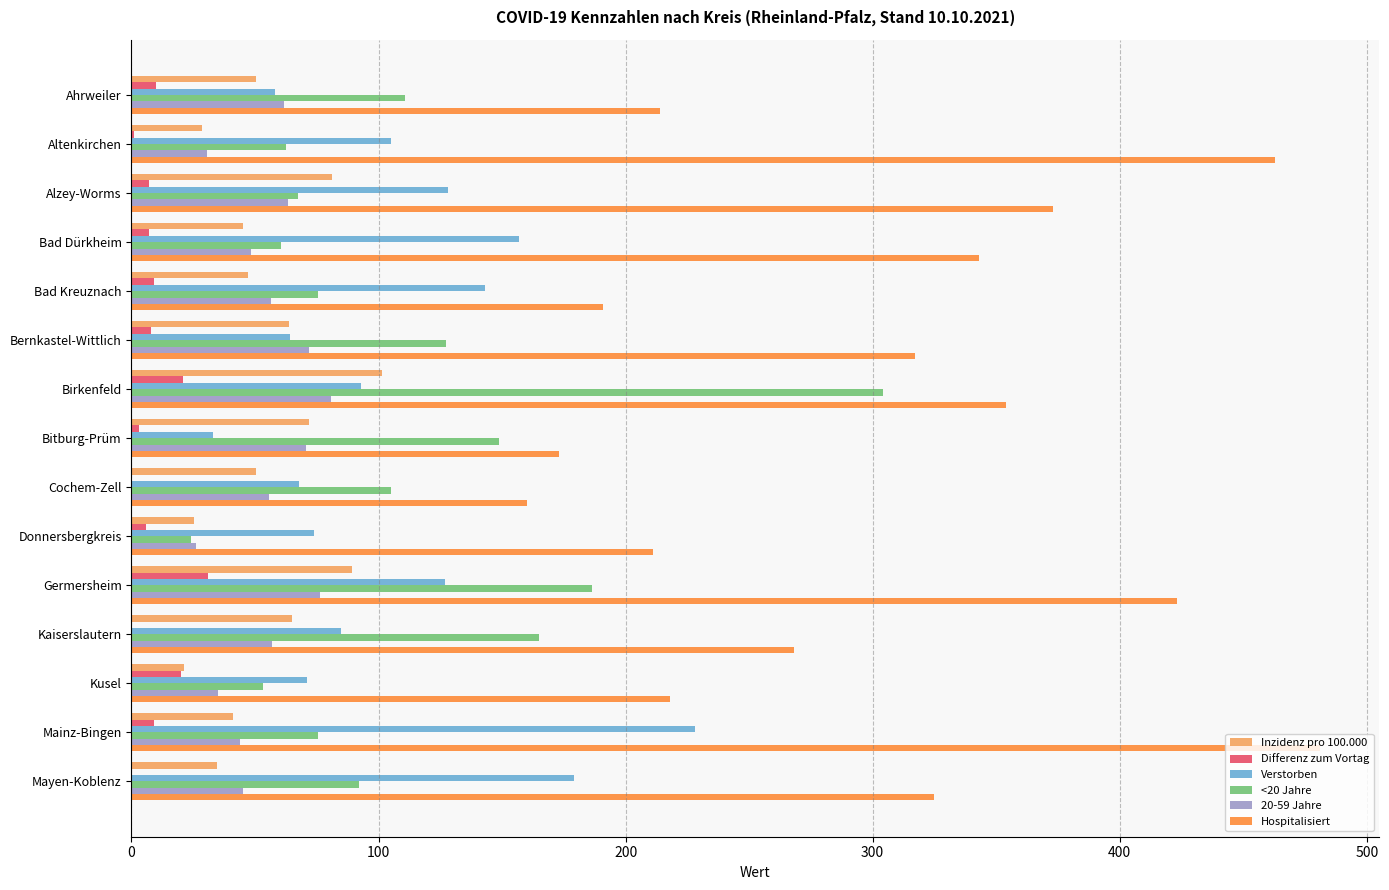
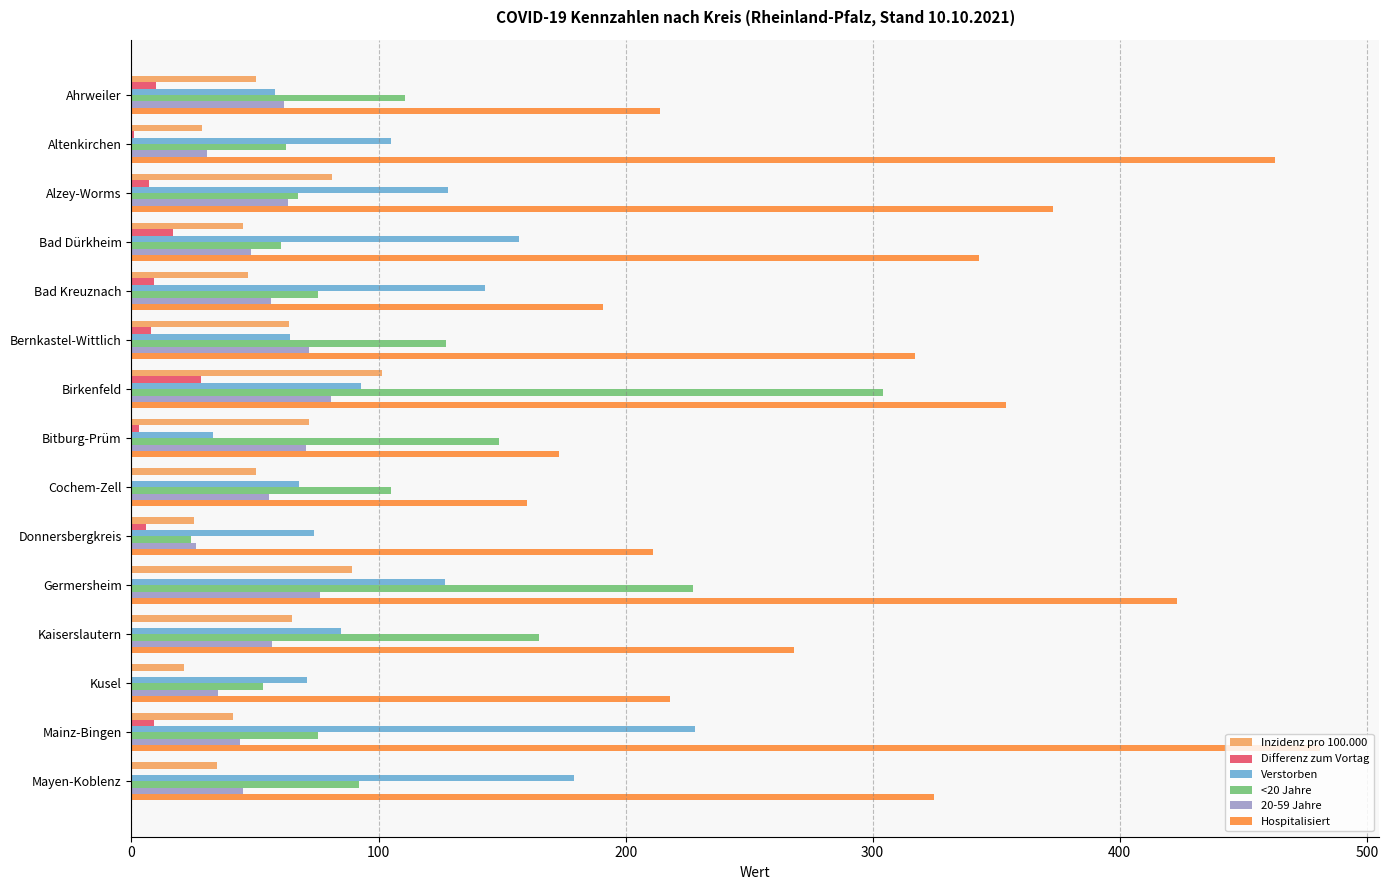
  {
    "Differenz zum Vortag": {
      "Ahrweiler": 10,
      "Alzey-Worms": 7,
-     "Bad Dürkheim": 7,
+     "Bad Dürkheim": 17,
      "Bad Kreuznach": 9,
      "Bernkastel-Wittlich": 8,
-     "Birkenfeld": 21,
+     "Birkenfeld": 28,
      "Bitburg-Prüm": 3,
      "Cochem-Zell": 0,
      "Donnersbergkreis": 6,
-     "Germersheim": 31,
+     "Germersheim": 0,
      "Kaiserslautern": 0,
-     "Kusel": 20,
+     "Kusel": 0,
      "Mainz-Bingen": 9,
      "Mayen-Koblenz": 0
    },
    "<20 Jahre": {
      "Ahrweiler": 111,
      "Altenkirchen": 62,
      "Alzey-Worms": 67,
      "Bad Dürkheim": 61,
      "Bad Kreuznach": 76,
      "Bernkastel-Wittlich": 128,
      "Birkenfeld": 304,
      "Bitburg-Prüm": 149,
      "Cochem-Zell": 105,
      "Donnersbergkreis": 24,
-     "Germersheim": 187,
+     "Germersheim": 227,
      "Kaiserslautern": 165,
      "Kusel": 53,
      "Mainz-Bingen": 76,
      "Mayen-Koblenz": 92
    }
  }
